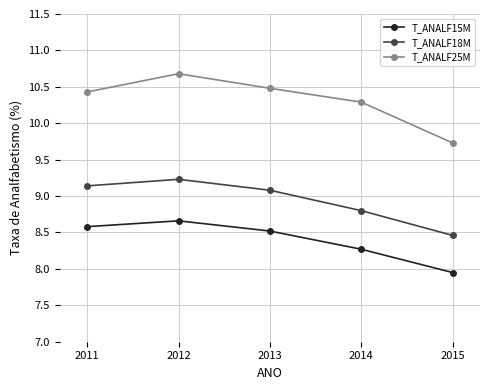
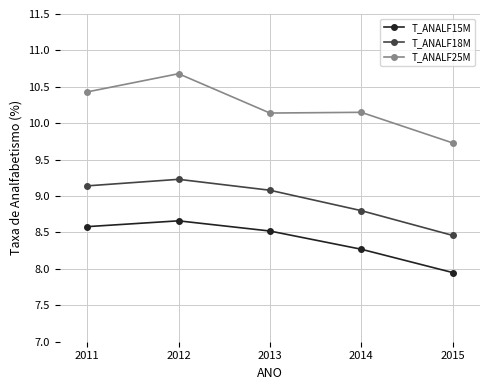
  {
    "T_ANALF25M": {
      "2011": 10.4,
      "2012": 10.7,
-     "2013": 10.5,
-     "2014": 10.3,
+     "2013": 10.1,
+     "2014": 10.2,
      "2015": 9.7
    }
  }
